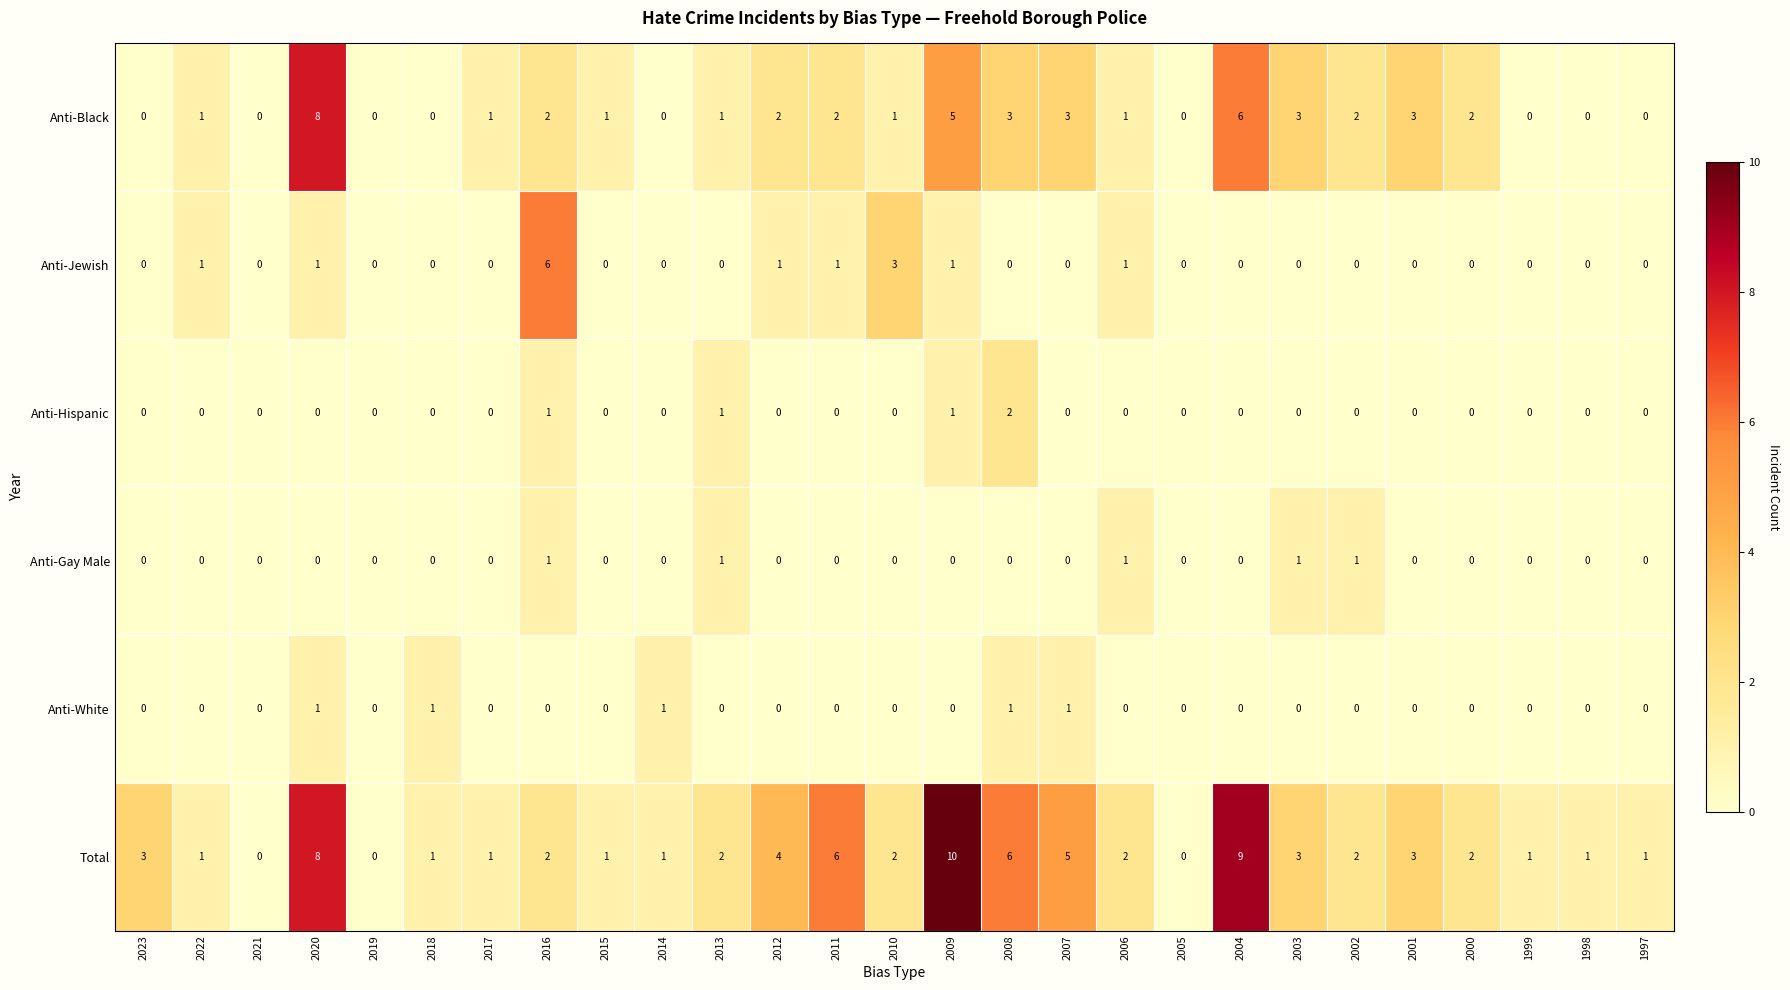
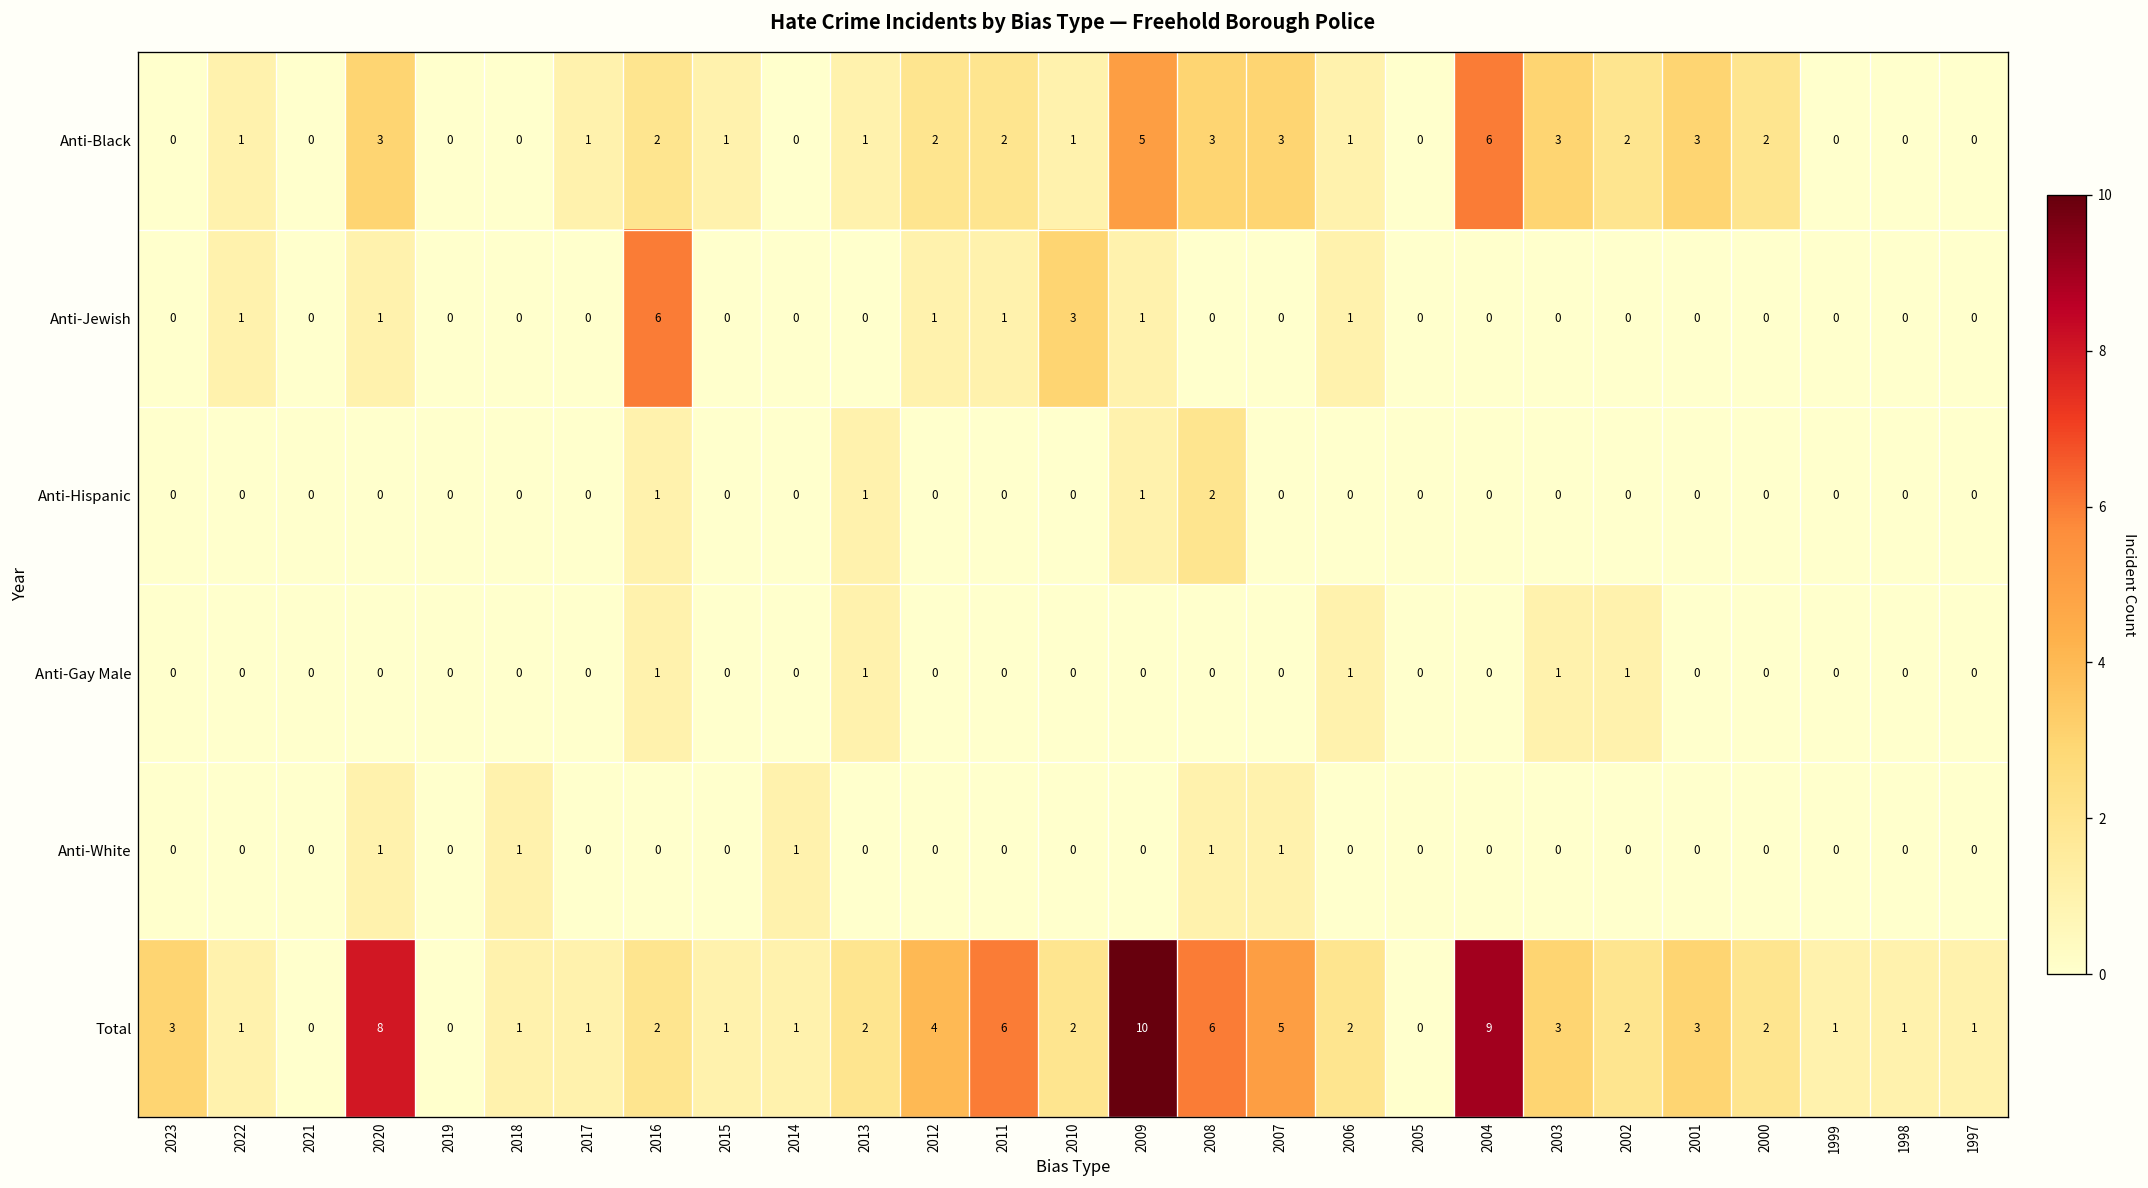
  {
    "Anti-Black": {
      "2023": 0,
      "2022": 1,
      "2021": 0,
-     "2020": 8,
+     "2020": 3,
      "2019": 0,
      "2018": 0,
      "2017": 1,
      "2016": 2,
      "2015": 1,
      "2014": 0,
      "2013": 1,
      "2012": 2,
      "2011": 2,
      "2010": 1,
      "2009": 5,
      "2008": 3,
      "2007": 3,
      "2006": 1,
      "2005": 0,
      "2004": 6,
      "2003": 3,
      "2002": 2,
      "2001": 3,
      "2000": 2,
      "1999": 0,
      "1998": 0,
      "1997": 0
    },
    "Anti-Jewish": {
      "2023": 0,
      "2022": 1,
      "2021": 0,
      "2020": 1,
      "2019": 0,
      "2018": 0,
      "2017": 0,
      "2016": 6,
      "2015": 0,
      "2014": 0,
      "2013": 0,
      "2012": 1,
      "2011": 1,
      "2010": 3,
      "2009": 1,
      "2008": 0,
      "2007": 0,
      "2006": 1,
      "2005": 0,
      "2004": 0,
      "2003": 0,
      "2002": 0,
      "2001": 0,
      "2000": 0,
      "1999": 0,
      "1998": 0,
      "1997": 0
    },
    "Anti-Hispanic": {
      "2023": 0,
      "2022": 0,
      "2021": 0,
      "2020": 0,
      "2019": 0,
      "2018": 0,
      "2017": 0,
      "2016": 1,
      "2015": 0,
      "2014": 0,
      "2013": 1,
      "2012": 0,
      "2011": 0,
      "2010": 0,
      "2009": 1,
      "2008": 2,
      "2007": 0,
      "2006": 0,
      "2005": 0,
      "2004": 0,
      "2003": 0,
      "2002": 0,
      "2001": 0,
      "2000": 0,
      "1999": 0,
      "1998": 0,
      "1997": 0
    },
    "Anti-Gay Male": {
      "2023": 0,
      "2022": 0,
      "2021": 0,
      "2020": 0,
      "2019": 0,
      "2018": 0,
      "2017": 0,
      "2016": 1,
      "2015": 0,
      "2014": 0,
      "2013": 1,
      "2012": 0,
      "2011": 0,
      "2010": 0,
      "2009": 0,
      "2008": 0,
      "2007": 0,
      "2006": 1,
      "2005": 0,
      "2004": 0,
      "2003": 1,
      "2002": 1,
      "2001": 0,
      "2000": 0,
      "1999": 0,
      "1998": 0,
      "1997": 0
    },
    "Anti-White": {
      "2023": 0,
      "2022": 0,
      "2021": 0,
      "2020": 1,
      "2019": 0,
      "2018": 1,
      "2017": 0,
      "2016": 0,
      "2015": 0,
      "2014": 1,
      "2013": 0,
      "2012": 0,
      "2011": 0,
      "2010": 0,
      "2009": 0,
      "2008": 1,
      "2007": 1,
      "2006": 0,
      "2005": 0,
      "2004": 0,
      "2003": 0,
      "2002": 0,
      "2001": 0,
      "2000": 0,
      "1999": 0,
      "1998": 0,
      "1997": 0
    },
    "Total": {
      "2023": 3,
      "2022": 1,
      "2021": 0,
      "2020": 8,
      "2019": 0,
      "2018": 1,
      "2017": 1,
      "2016": 2,
      "2015": 1,
      "2014": 1,
      "2013": 2,
      "2012": 4,
      "2011": 6,
      "2010": 2,
      "2009": 10,
      "2008": 6,
      "2007": 5,
      "2006": 2,
      "2005": 0,
      "2004": 9,
      "2003": 3,
      "2002": 2,
      "2001": 3,
      "2000": 2,
      "1999": 1,
      "1998": 1,
      "1997": 1
    }
  }
